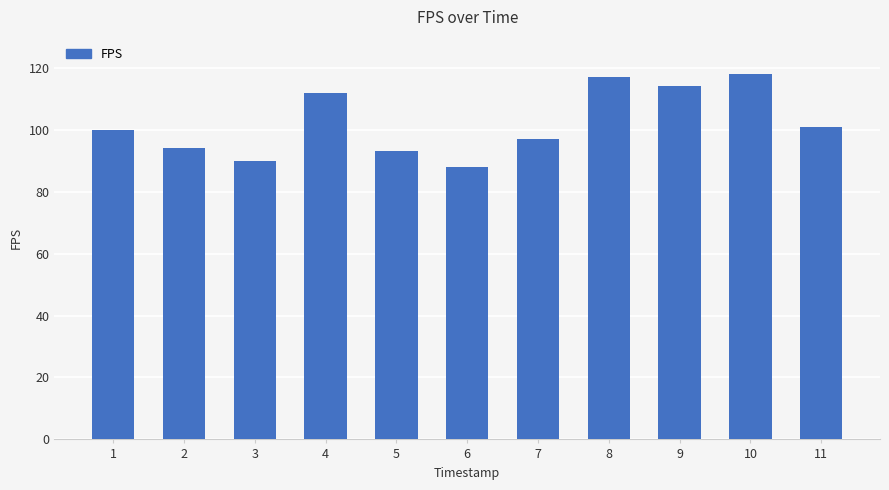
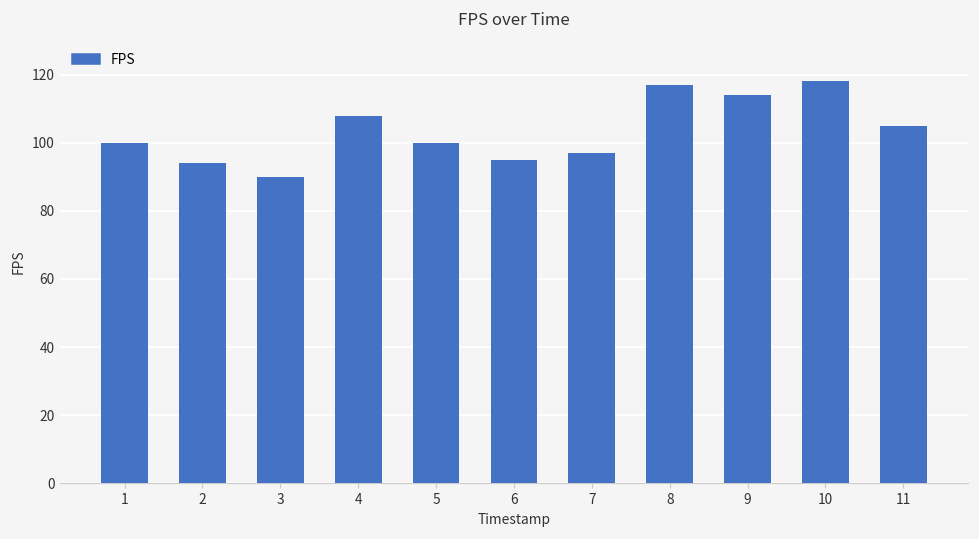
  {
    "1": 100,
    "2": 94,
    "3": 90,
-   "4": 112,
-   "5": 93,
-   "6": 88,
+   "4": 108,
+   "5": 100,
+   "6": 95,
    "7": 97,
    "8": 117,
    "9": 114,
    "10": 118,
-   "11": 101
+   "11": 105
  }
